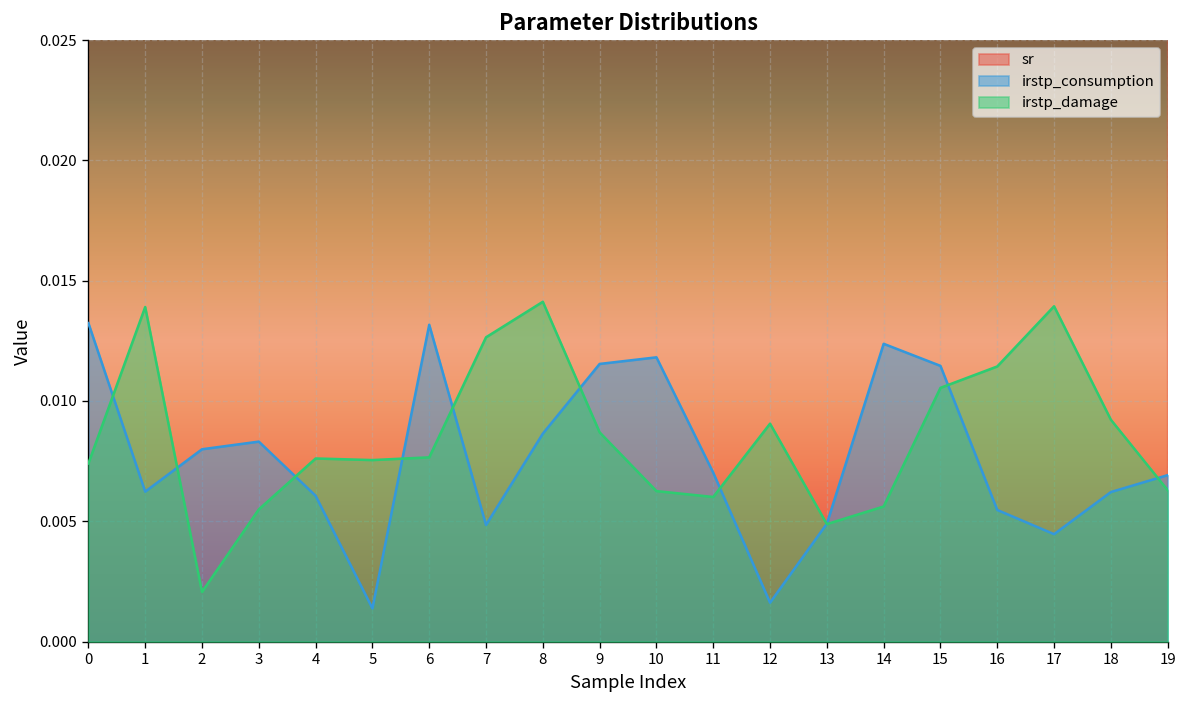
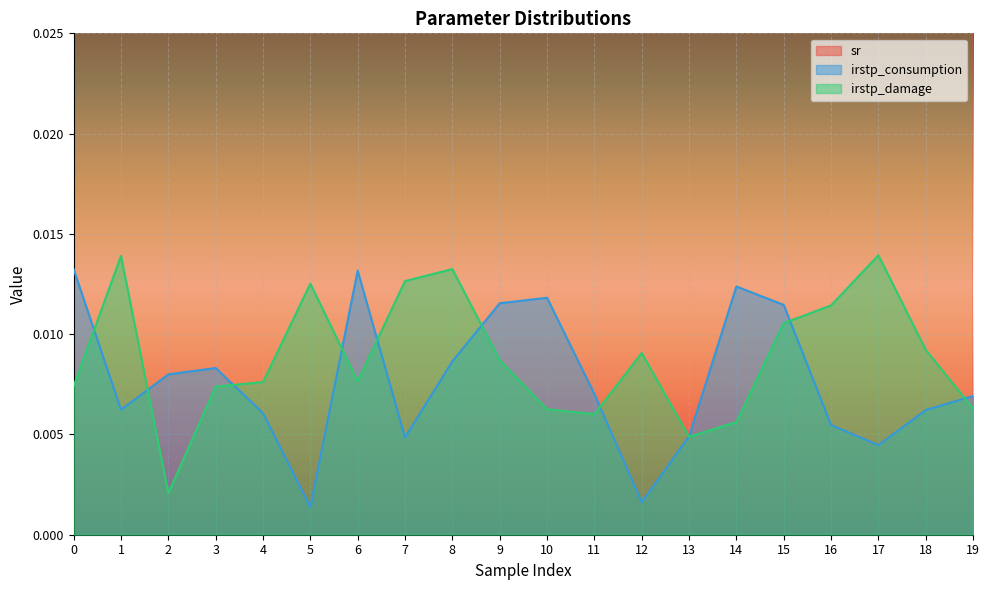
  {
    "irstp_consumption": {
      "0": 0.0132,
      "1": 0.0062,
      "2": 0.0080,
      "3": 0.0083,
      "4": 0.0061,
      "5": 0.0014,
      "6": 0.0132,
      "7": 0.0048,
      "8": 0.0086,
      "9": 0.0115,
      "10": 0.0118,
      "11": 0.0070,
      "12": 0.0016,
      "14": 0.0124,
      "15": 0.0115,
      "16": 0.0055,
      "17": 0.0045,
      "18": 0.0062,
      "19": 0.0069
    },
    "irstp_damage": {
      "0": 0.0074,
      "1": 0.0139,
      "2": 0.0021,
-     "3": 0.0055,
+     "3": 0.0074,
      "4": 0.0076,
-     "5": 0.0075,
+     "5": 0.0125,
      "6": 0.0077,
      "7": 0.0126,
-     "8": 0.0141,
+     "8": 0.0132,
      "9": 0.0087,
      "10": 0.0063,
      "11": 0.0060,
      "12": 0.0091,
      "14": 0.0056,
      "15": 0.0105,
      "16": 0.0114,
      "17": 0.0139,
      "18": 0.0092,
      "19": 0.0063
    }
  }
